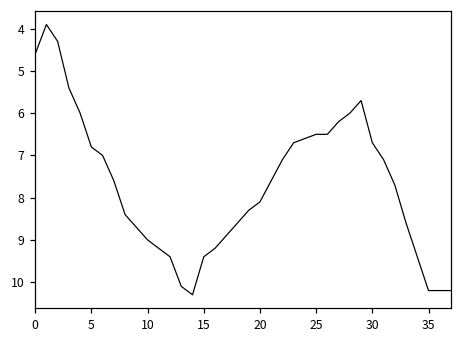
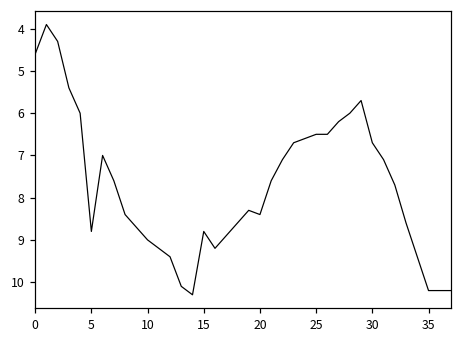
  {
    "0": 4.6,
-   "5": 6.8,
+   "5": 8.8,
    "10": 9.0,
-   "15": 9.4,
-   "20": 8.1,
+   "15": 8.8,
+   "20": 8.4,
    "25": 6.5,
    "30": 6.7,
    "35": 10.2
  }
